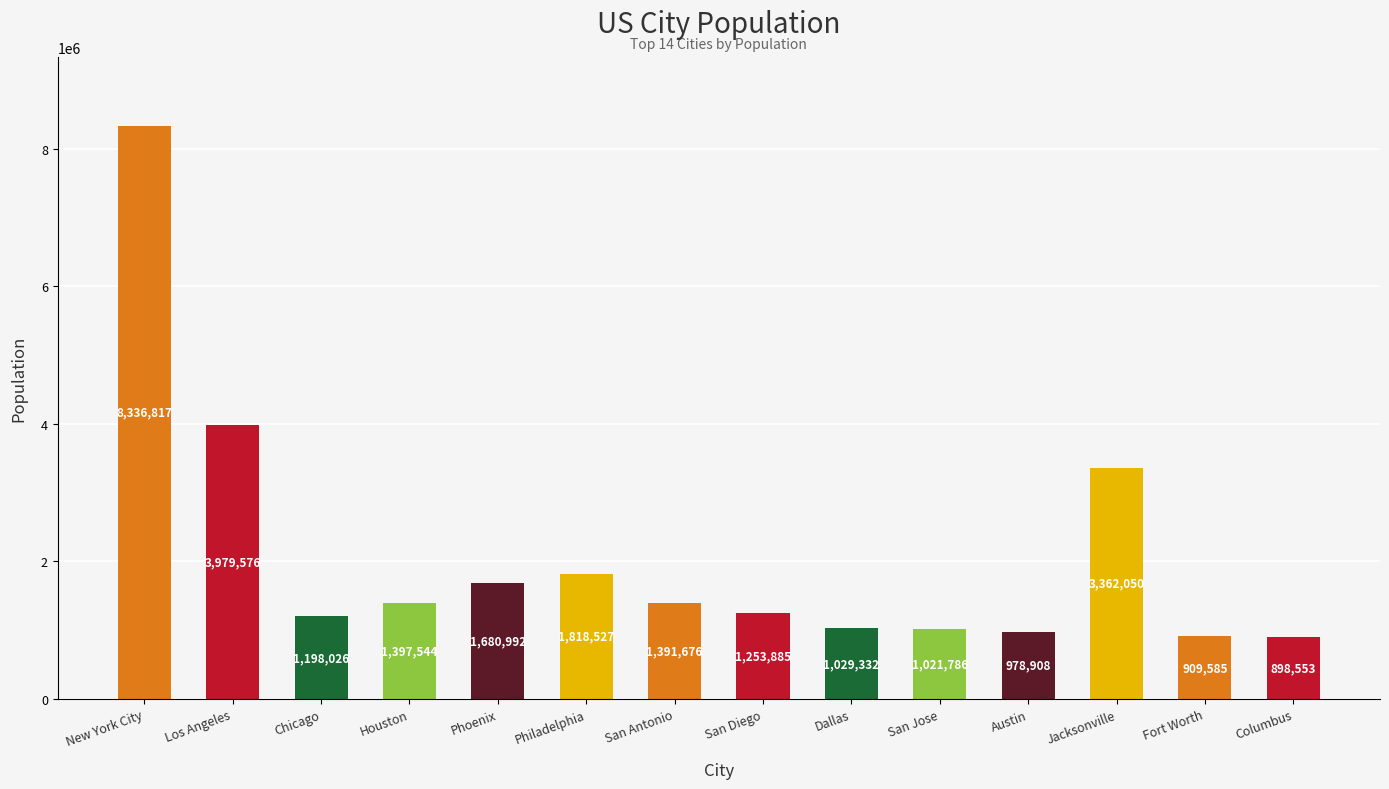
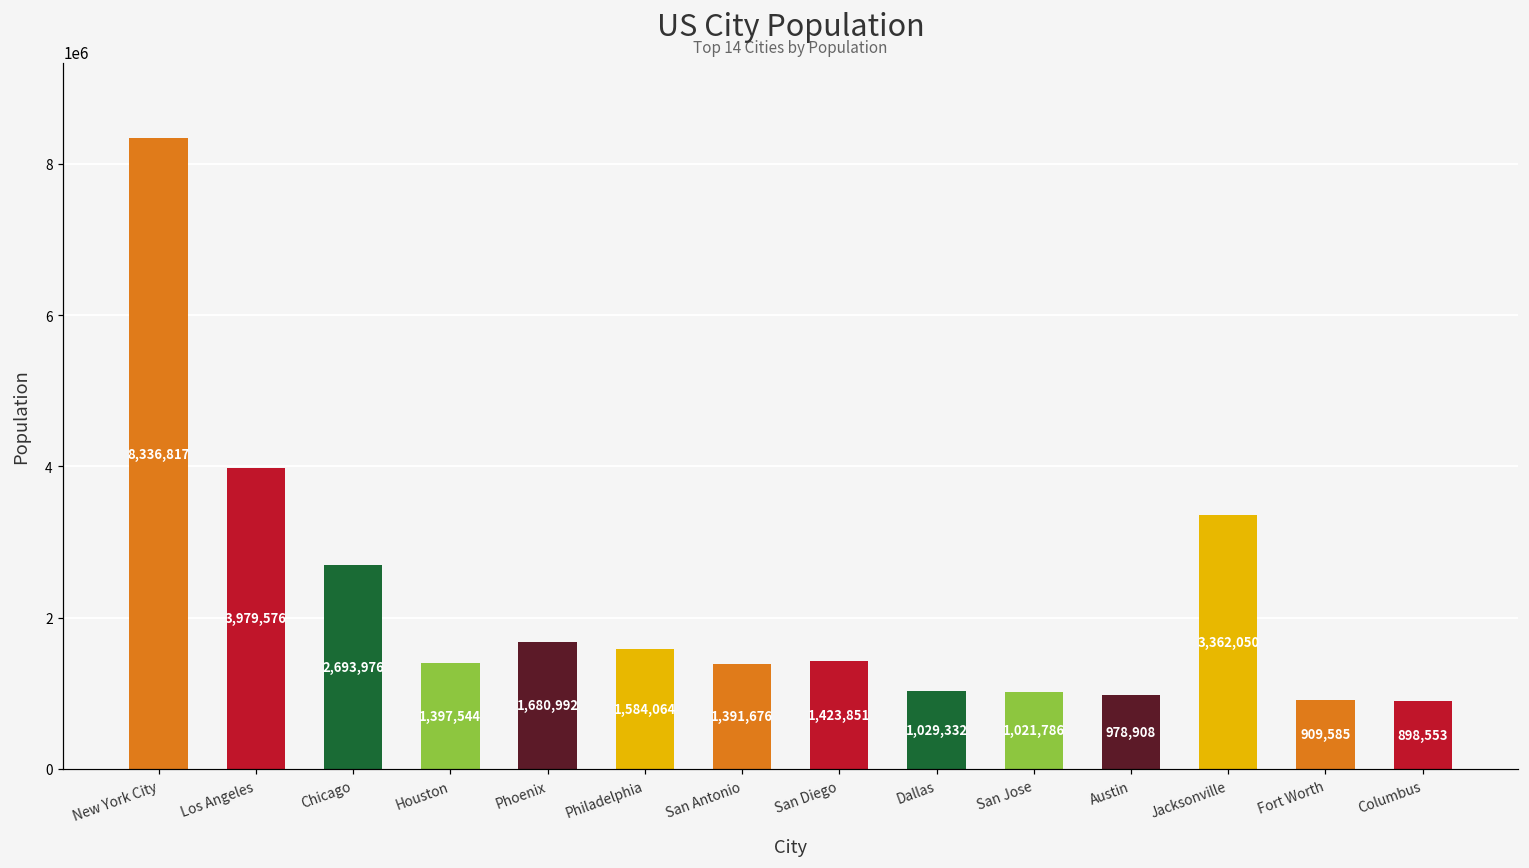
  {
    "New York City": "8,336,817",
    "Los Angeles": "3,979,576",
-   "Chicago": "1,198,026",
+   "Chicago": "2,693,976",
    "Houston": "1,397,544",
    "Phoenix": "1,680,992",
-   "Philadelphia": "1,818,527",
+   "Philadelphia": "1,584,064",
    "San Antonio": "1,391,676",
-   "San Diego": "1,253,885",
+   "San Diego": "1,423,851",
    "Dallas": "1,029,332",
    "San Jose": "1,021,786",
    "Austin": "978,908",
    "Jacksonville": "3,362,050",
    "Fort Worth": "909,585",
    "Columbus": "898,553"
  }
